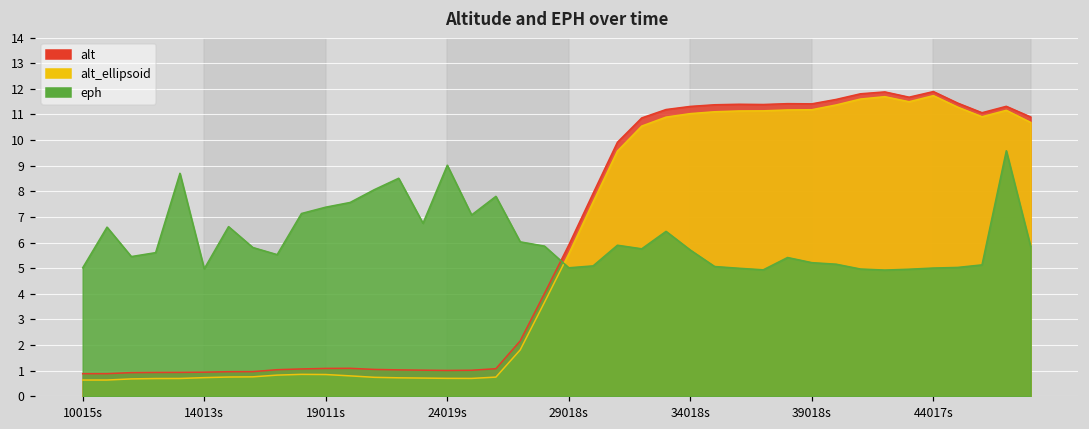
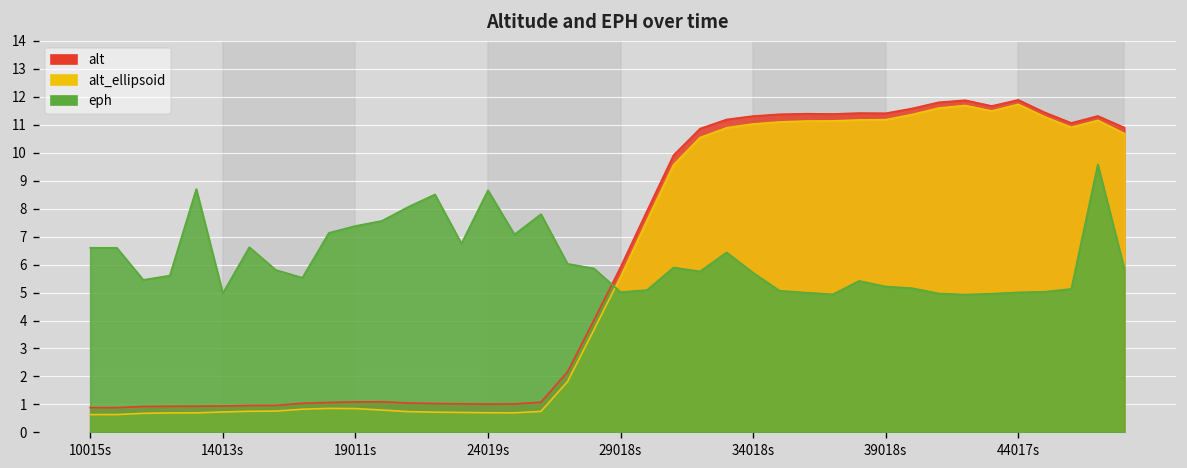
  {
    "alt": {
      "10015s": 0.9,
      "14013s": 0.9,
      "19011s": 1.1,
      "24019s": 1.0,
      "29018s": 5.9,
      "34018s": 11.3,
      "39018s": 11.4,
      "44017s": 11.9
    },
    "alt_ellipsoid": {
      "10015s": 0.6,
      "14013s": 0.7,
      "19011s": 0.8,
      "24019s": 0.7,
      "29018s": 5.6,
      "34018s": 11.0,
      "39018s": 11.2,
      "44017s": 11.7
    },
    "eph": {
-     "10015s": 5.0,
+     "10015s": 6.6,
      "14013s": 5.0,
      "19011s": 7.4,
-     "24019s": 9.0,
+     "24019s": 8.7,
      "29018s": 5.0,
      "34018s": 5.7,
      "39018s": 5.2,
      "44017s": 5.0
    }
  }
